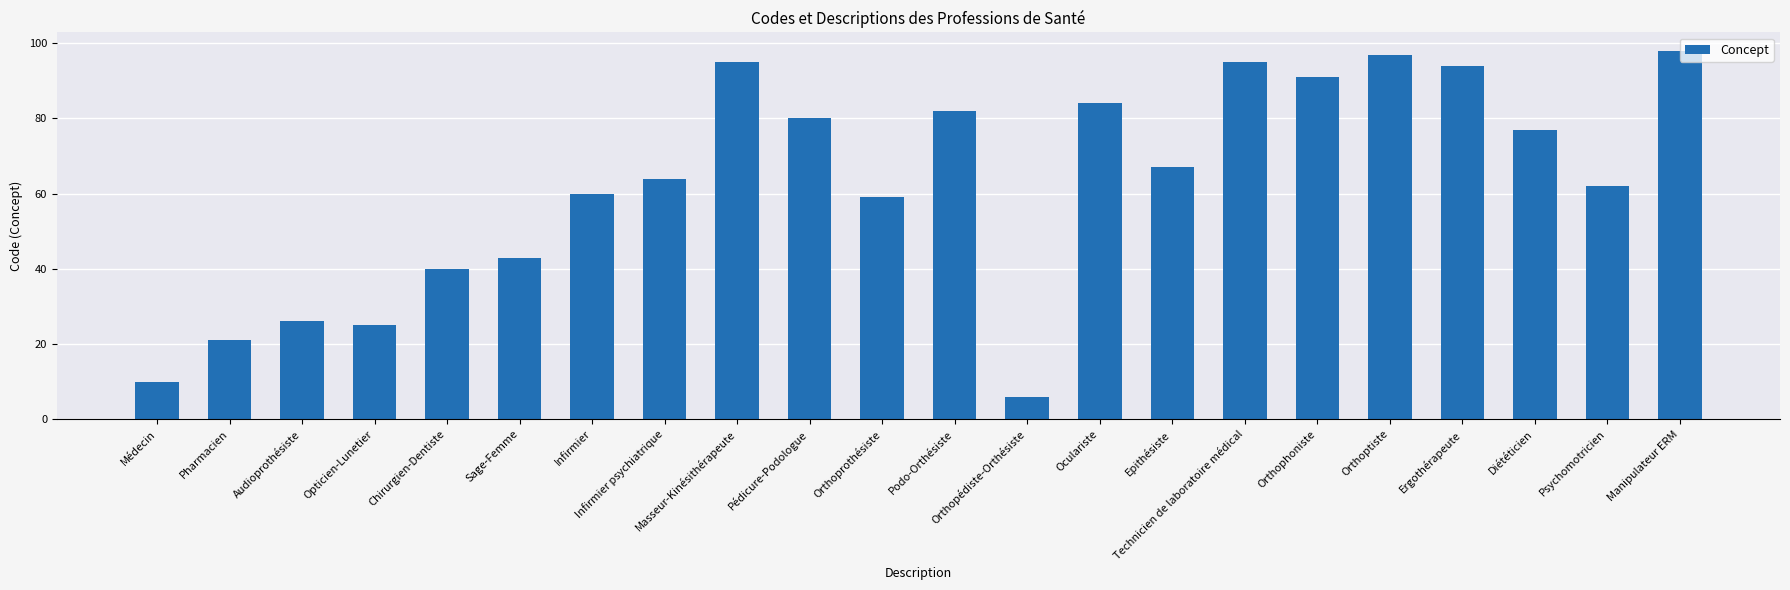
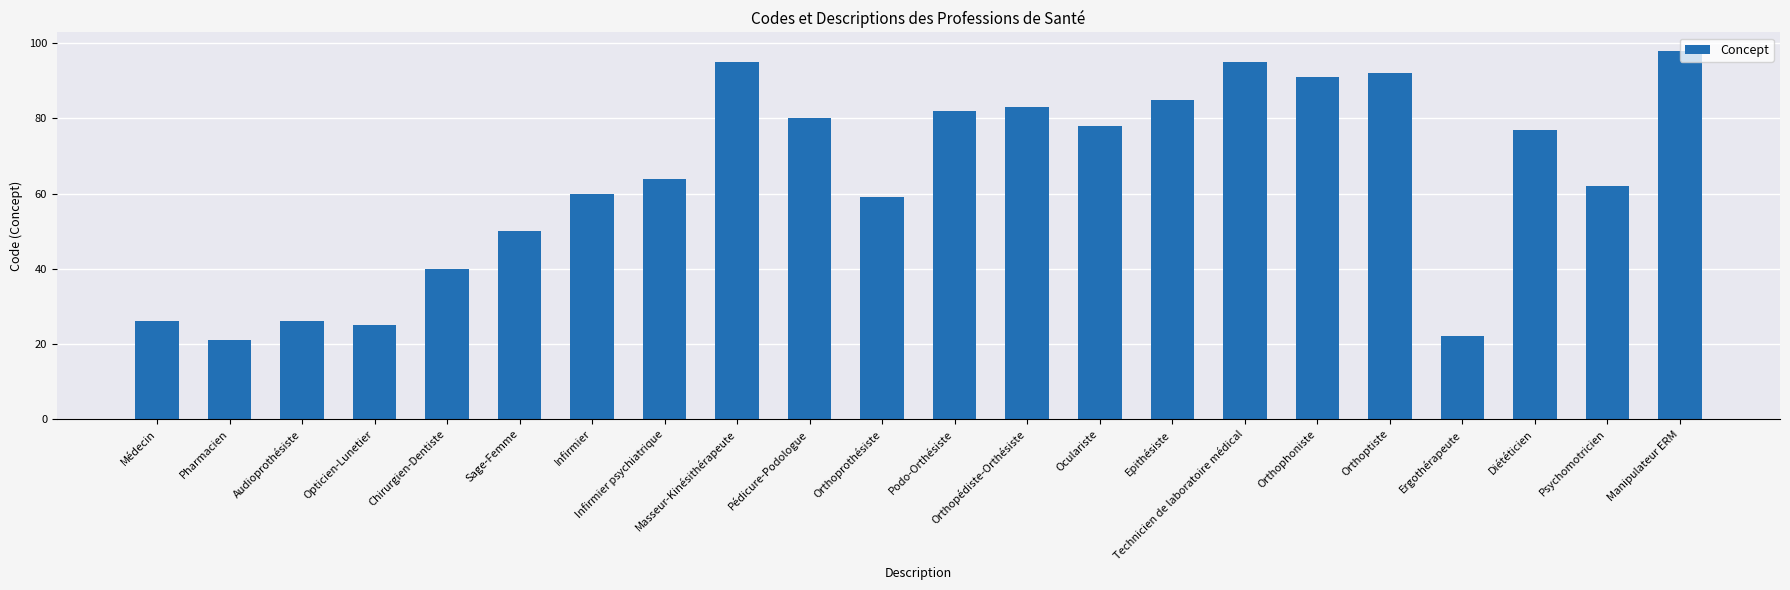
  {
-   "Médecin": 10,
+   "Médecin": 26,
    "Pharmacien": 21,
    "Audioprothésiste": 26,
    "Opticien-Lunetier": 25,
    "Chirurgien-Dentiste": 40,
-   "Sage-Femme": 43,
+   "Sage-Femme": 50,
    "Infirmier": 60,
    "Infirmier psychiatrique": 64,
    "Masseur-Kinésithérapeute": 95,
    "Pédicure-Podologue": 80,
    "Orthoprothésiste": 59,
    "Podo-Orthésiste": 82,
-   "Orthopédiste-Orthésiste": 6,
-   "Oculariste": 84,
-   "Epithésiste": 67,
+   "Orthopédiste-Orthésiste": 83,
+   "Oculariste": 78,
+   "Epithésiste": 85,
    "Technicien de laboratoire médical": 95,
    "Orthophoniste": 91,
-   "Orthoptiste": 97,
-   "Ergothérapeute": 94,
+   "Orthoptiste": 92,
+   "Ergothérapeute": 22,
    "Diététicien": 77,
    "Psychomotricien": 62
  }
